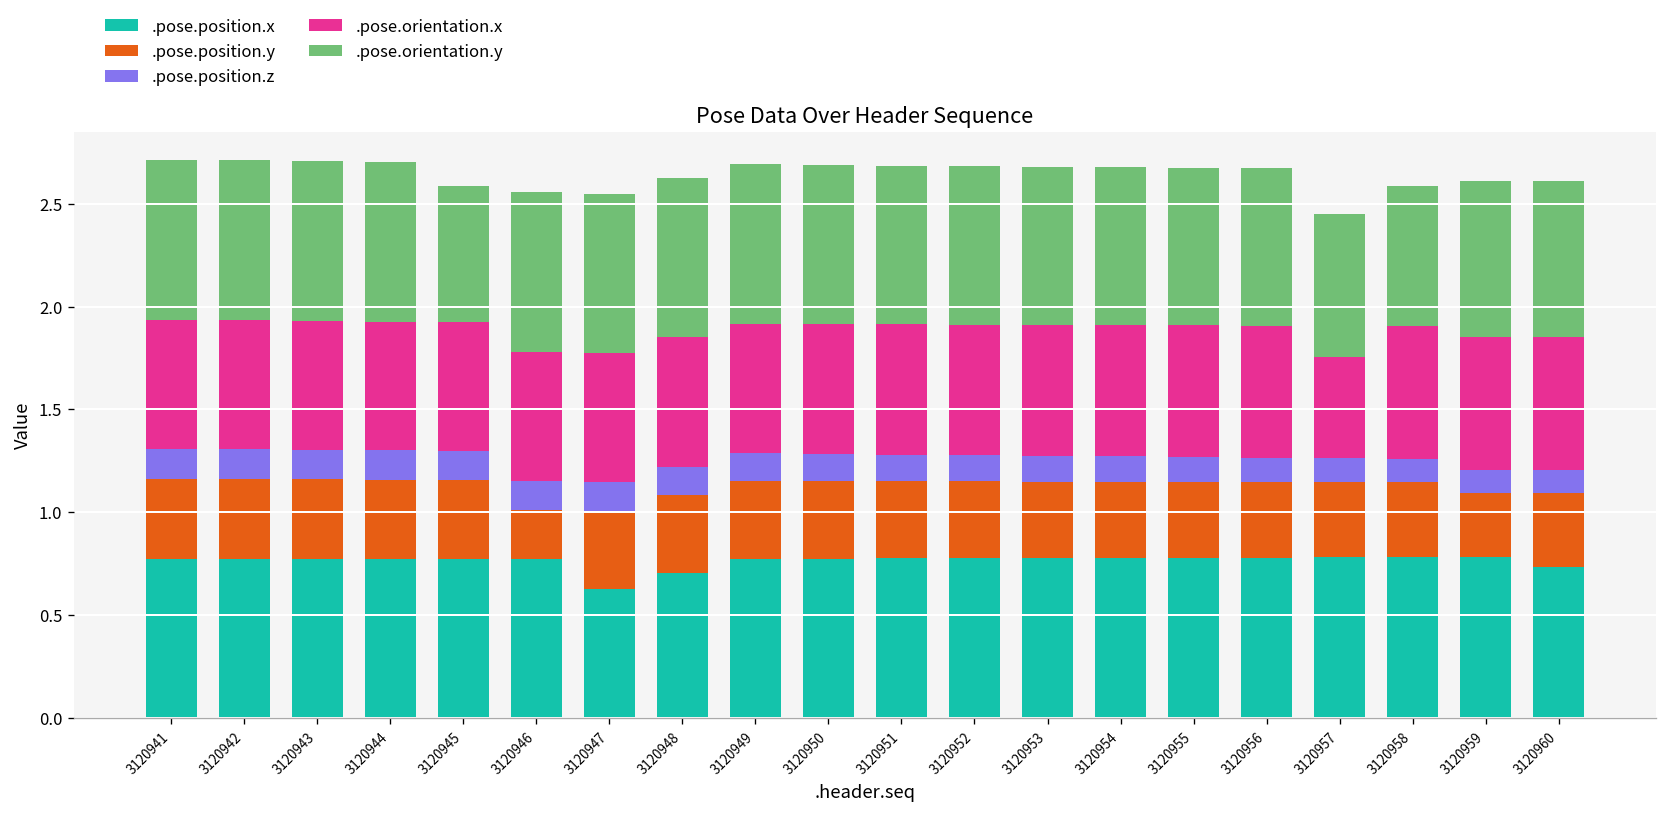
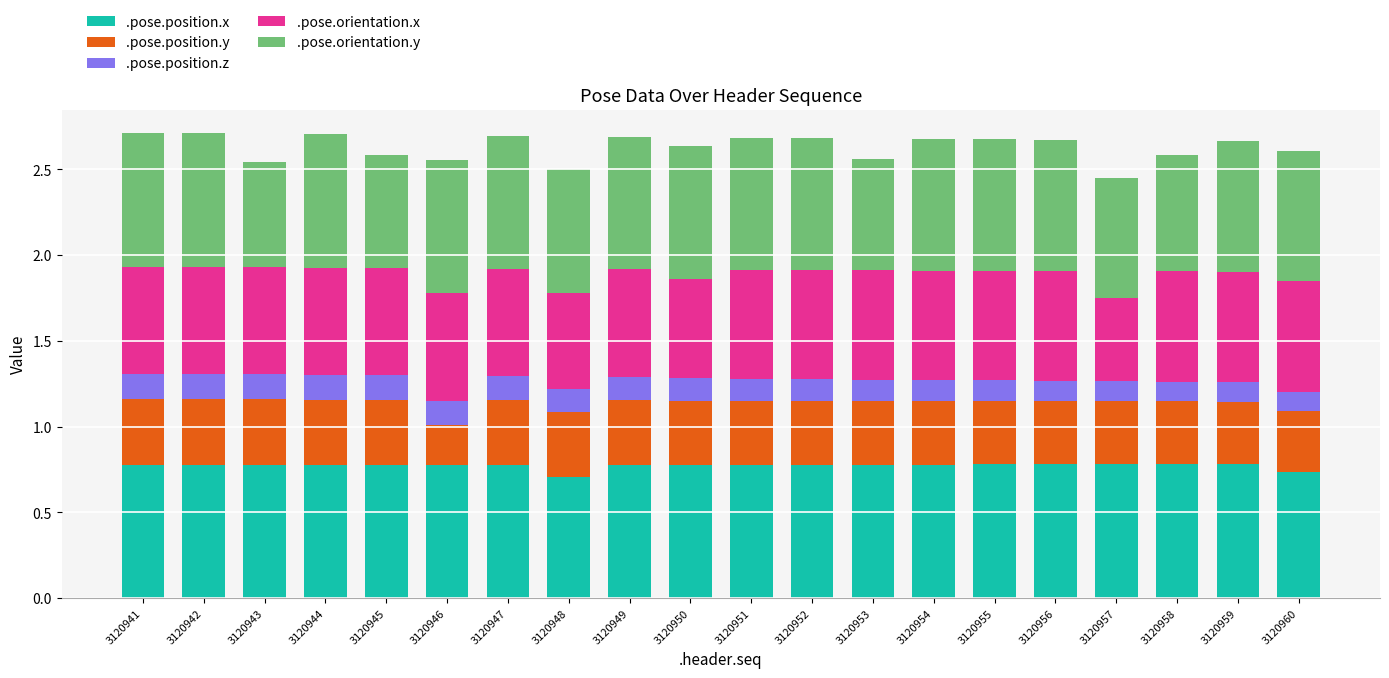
  {
    ".pose.position.x": {
      "3120941": 0.77,
      "3120942": 0.77,
      "3120943": 0.77,
      "3120944": 0.77,
      "3120945": 0.77,
      "3120946": 0.77,
-     "3120947": 0.63,
+     "3120947": 0.77,
      "3120948": 0.70,
      "3120949": 0.77,
      "3120950": 0.77,
      "3120951": 0.78,
      "3120952": 0.78,
      "3120953": 0.78,
      "3120954": 0.78,
      "3120955": 0.78,
      "3120956": 0.78,
      "3120957": 0.78,
      "3120958": 0.78,
      "3120959": 0.78,
      "3120960": 0.73
    },
    ".pose.position.y": {
      "3120941": 0.39,
      "3120942": 0.39,
      "3120943": 0.39,
      "3120944": 0.38,
      "3120945": 0.38,
      "3120946": 0.24,
      "3120947": 0.38,
      "3120948": 0.38,
      "3120949": 0.38,
      "3120950": 0.38,
      "3120951": 0.37,
      "3120952": 0.37,
      "3120953": 0.37,
      "3120954": 0.37,
      "3120955": 0.37,
      "3120956": 0.37,
      "3120957": 0.37,
      "3120958": 0.37,
-     "3120959": 0.31,
+     "3120959": 0.36,
      "3120960": 0.36
    },
    ".pose.position.z": {
      "3120941": 0.15,
      "3120942": 0.15,
      "3120943": 0.14,
      "3120944": 0.14,
      "3120945": 0.14,
      "3120946": 0.14,
      "3120947": 0.14,
      "3120948": 0.14,
      "3120949": 0.13,
      "3120950": 0.13,
      "3120951": 0.13,
      "3120952": 0.13,
      "3120953": 0.13,
      "3120954": 0.12,
      "3120955": 0.12,
      "3120956": 0.12,
      "3120957": 0.12,
      "3120958": 0.11,
      "3120959": 0.11,
      "3120960": 0.11
    },
    ".pose.orientation.x": {
      "3120941": 0.62,
      "3120942": 0.62,
      "3120943": 0.62,
      "3120944": 0.63,
      "3120945": 0.63,
      "3120946": 0.63,
      "3120947": 0.63,
-     "3120948": 0.63,
+     "3120948": 0.56,
      "3120949": 0.63,
-     "3120950": 0.63,
+     "3120950": 0.58,
      "3120951": 0.63,
      "3120952": 0.63,
      "3120953": 0.64,
      "3120954": 0.64,
      "3120955": 0.64,
      "3120956": 0.64,
      "3120957": 0.49,
      "3120958": 0.64,
      "3120959": 0.65,
      "3120960": 0.65
    },
    ".pose.orientation.y": {
      "3120941": 0.78,
      "3120942": 0.78,
-     "3120943": 0.78,
+     "3120943": 0.61,
      "3120944": 0.78,
      "3120945": 0.66,
      "3120946": 0.78,
      "3120947": 0.78,
-     "3120948": 0.78,
+     "3120948": 0.73,
      "3120949": 0.77,
      "3120950": 0.77,
      "3120951": 0.77,
      "3120952": 0.77,
-     "3120953": 0.77,
+     "3120953": 0.65,
      "3120954": 0.77,
      "3120955": 0.77,
      "3120956": 0.76,
      "3120957": 0.70,
      "3120958": 0.68,
      "3120959": 0.76,
      "3120960": 0.76
    }
  }
